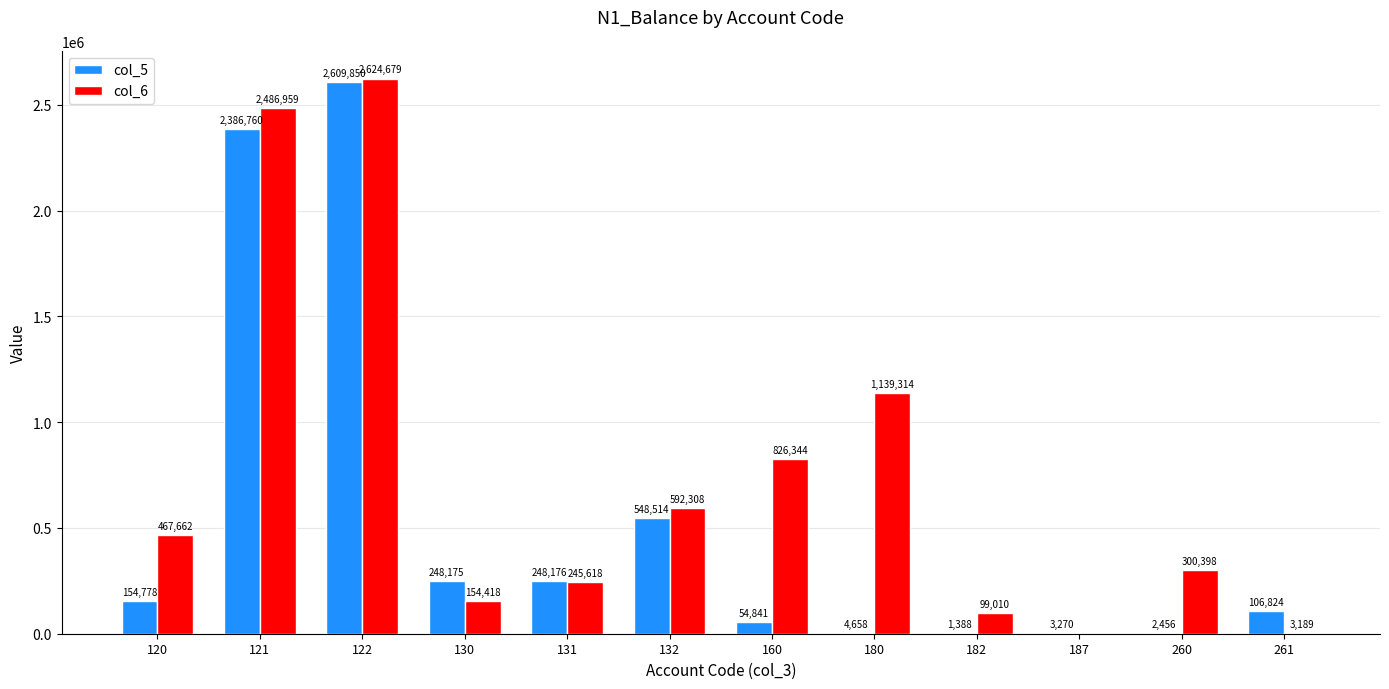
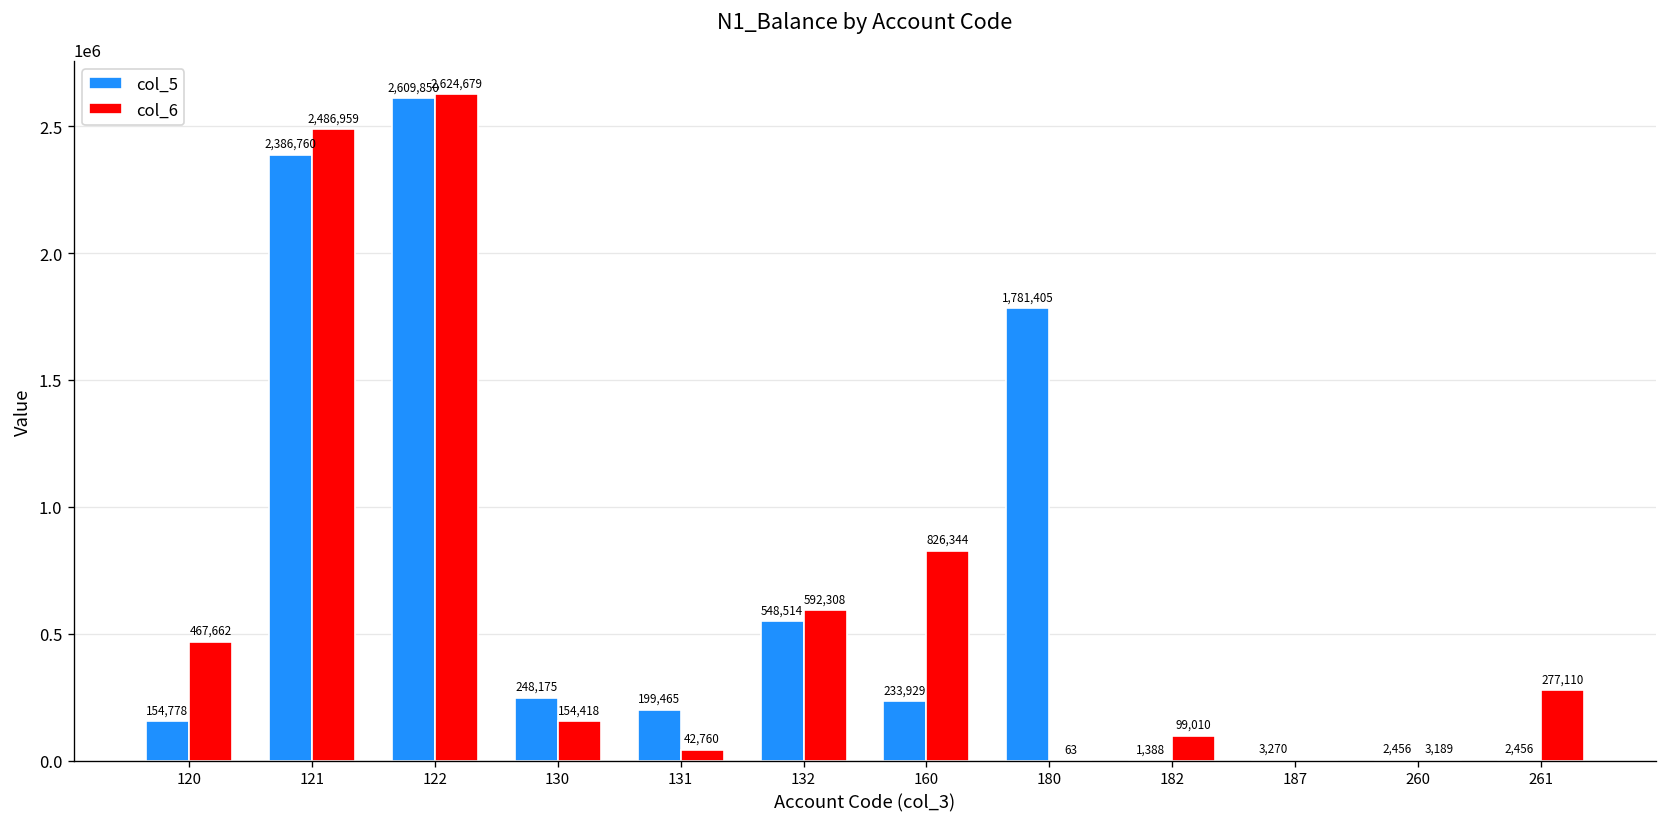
  {
    "col_5": {
      "120": "154,778",
      "121": "2,386,760",
      "122": "2,609,850",
      "130": "248,175",
-     "131": "248,176",
+     "131": "199,465",
      "132": "548,514",
-     "160": "54,841",
-     "180": "4,658",
+     "160": "233,929",
+     "180": "1,781,405",
      "182": "1,388",
      "187": "3,270",
      "260": "2,456",
-     "261": "106,824"
+     "261": "2,456"
    },
    "col_6": {
      "120": "467,662",
      "121": "2,486,959",
      "122": "2,624,679",
      "130": "154,418",
-     "131": "245,618",
+     "131": "42,760",
      "132": "592,308",
      "160": "826,344",
-     "180": "1,139,314",
+     "180": "63",
      "182": "99,010",
-     "260": "300,398",
-     "261": "3,189"
+     "260": "3,189",
+     "261": "277,110"
    }
  }
